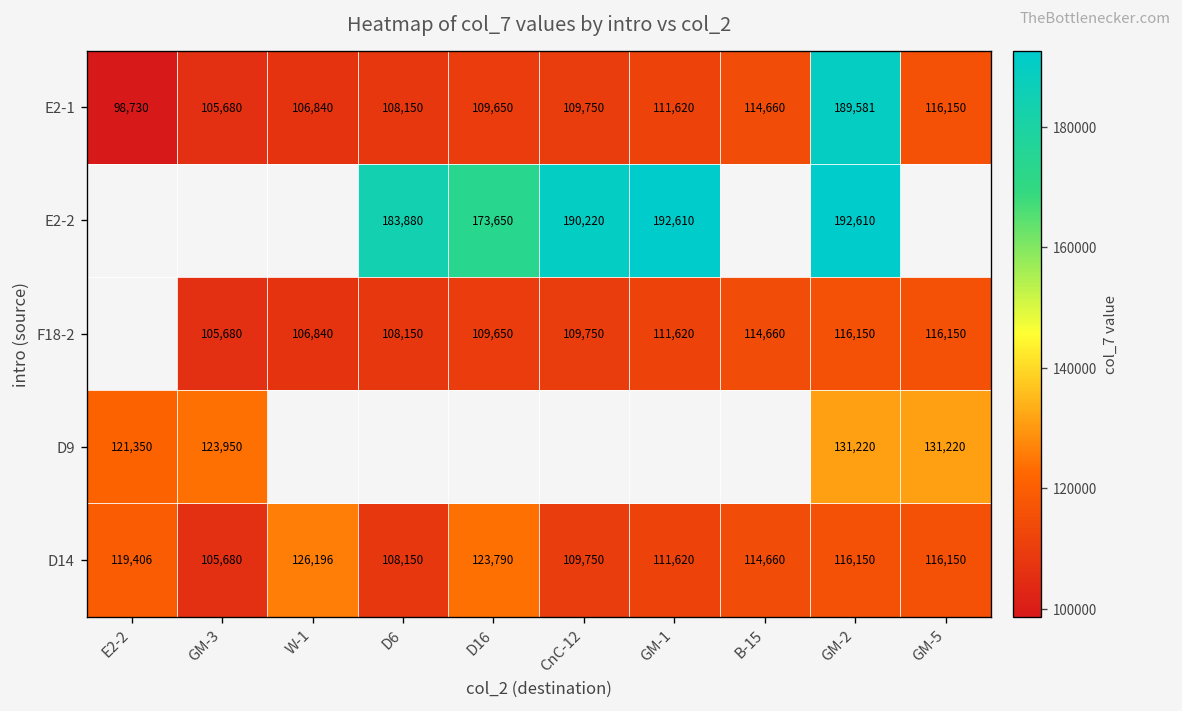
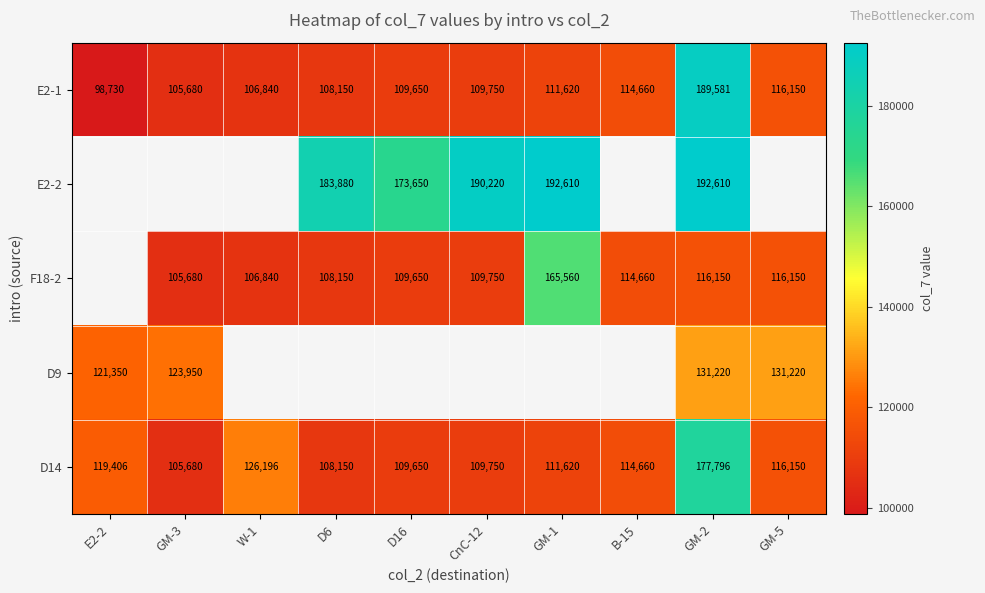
  {
    "E2-1": {
      "E2-2": "98,730",
      "GM-3": "105,680",
      "W-1": "106,840",
      "D6": "108,150",
      "D16": "109,650",
      "CnC-12": "109,750",
      "GM-1": "111,620",
      "B-15": "114,660",
      "GM-2": "189,581",
      "GM-5": "116,150"
    },
    "E2-2": {
      "D6": "183,880",
      "D16": "173,650",
      "CnC-12": "190,220",
      "GM-1": "192,610",
      "GM-2": "192,610"
    },
    "F18-2": {
      "GM-3": "105,680",
      "W-1": "106,840",
      "D6": "108,150",
      "D16": "109,650",
      "CnC-12": "109,750",
-     "GM-1": "111,620",
+     "GM-1": "165,560",
      "B-15": "114,660",
      "GM-2": "116,150",
      "GM-5": "116,150"
    },
    "D9": {
      "E2-2": "121,350",
      "GM-3": "123,950",
      "GM-2": "131,220",
      "GM-5": "131,220"
    },
    "D14": {
      "E2-2": "119,406",
      "GM-3": "105,680",
      "W-1": "126,196",
      "D6": "108,150",
-     "D16": "123,790",
+     "D16": "109,650",
      "CnC-12": "109,750",
      "GM-1": "111,620",
      "B-15": "114,660",
-     "GM-2": "116,150",
+     "GM-2": "177,796",
      "GM-5": "116,150"
    }
  }
